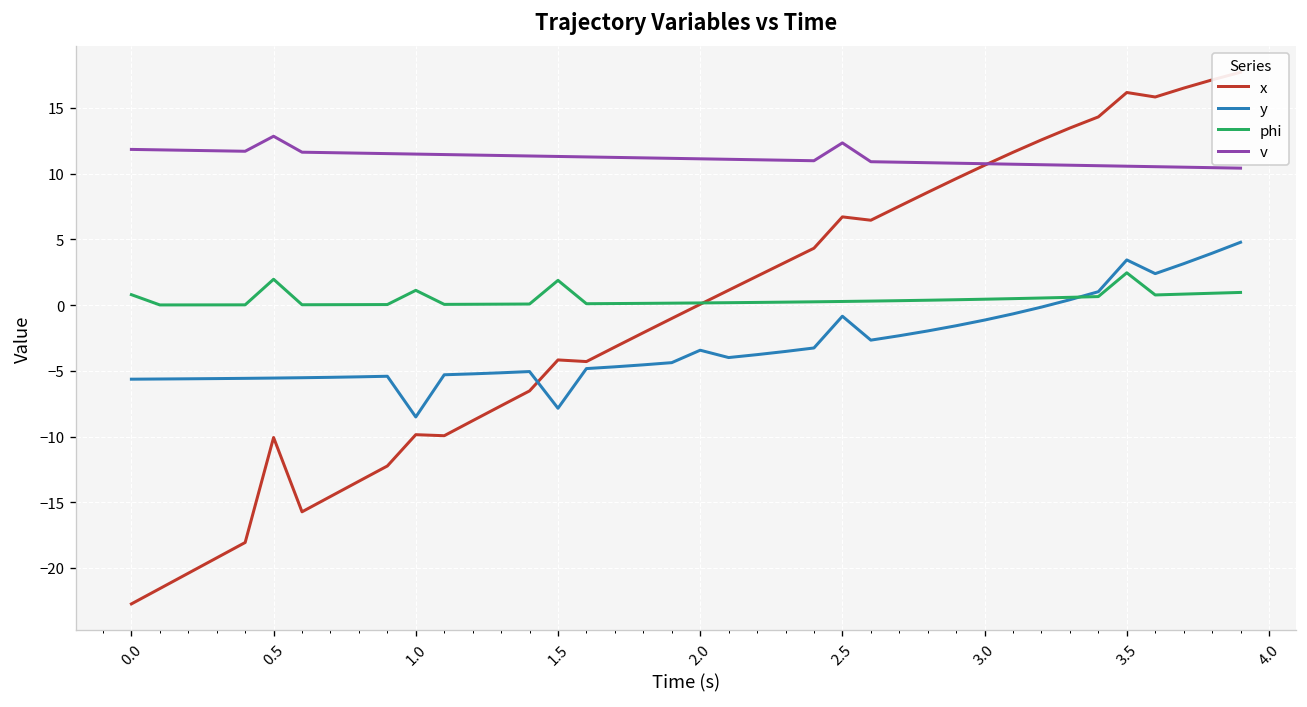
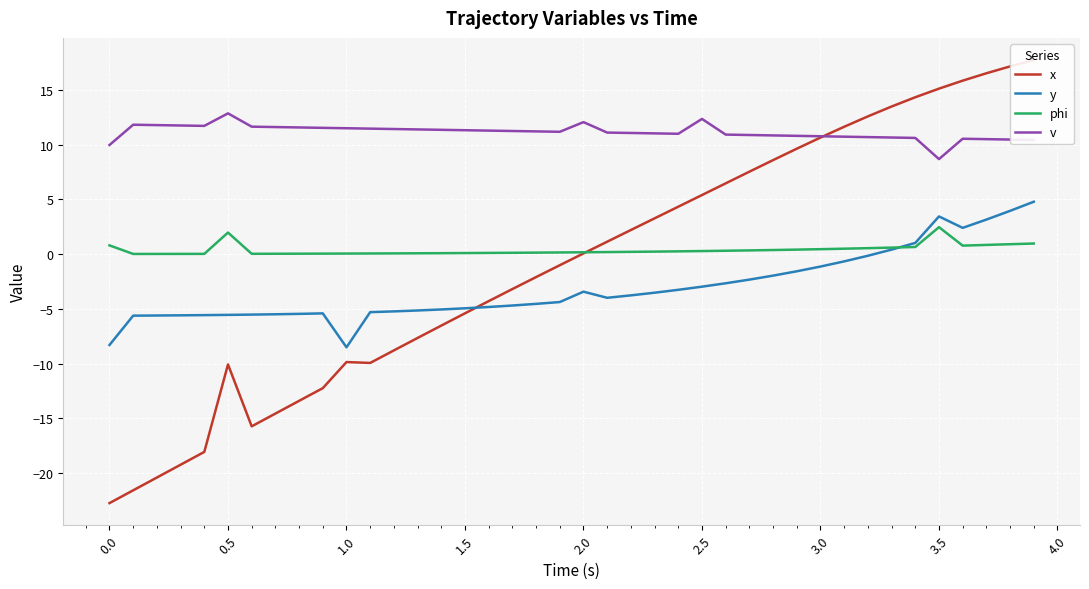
  {
    "x": {
      "0.0": -22.7,
      "0.5": -10.1,
      "1.0": -9.9,
-     "1.5": -4.2,
-     "2.5": 6.7,
-     "3.5": 16.2
+     "1.5": -5.4,
+     "2.5": 5.4,
+     "3.5": 15.1
    },
    "y": {
-     "0.0": -5.6,
+     "0.0": -8.3,
      "0.5": -5.6,
      "1.0": -8.5,
-     "1.5": -7.8,
+     "1.5": -5.0,
      "2.0": -3.4,
-     "2.5": -0.8,
+     "2.5": -3.0,
      "3.0": -1.1,
      "3.5": 3.4
    },
    "phi": {
      "0.0": 0.8,
      "0.5": 2.0,
-     "1.0": 1.1,
-     "1.5": 1.9,
+     "1.0": 0.0,
+     "1.5": 0.1,
      "2.5": 0.3,
      "3.0": 0.4,
      "3.5": 2.5
    },
    "v": {
-     "0.0": 11.8,
+     "0.0": 10.0,
      "0.5": 12.8,
      "1.0": 11.5,
      "1.5": 11.3,
-     "2.0": 11.1,
+     "2.0": 12.0,
      "2.5": 12.3,
-     "3.5": 10.6
+     "3.5": 8.7
    }
  }
